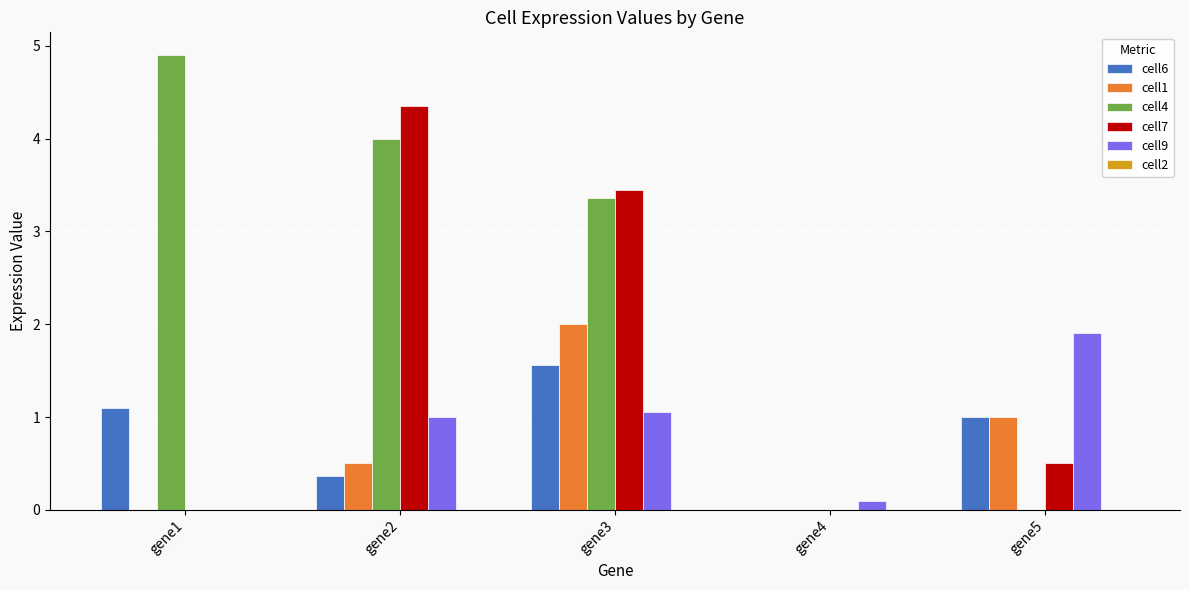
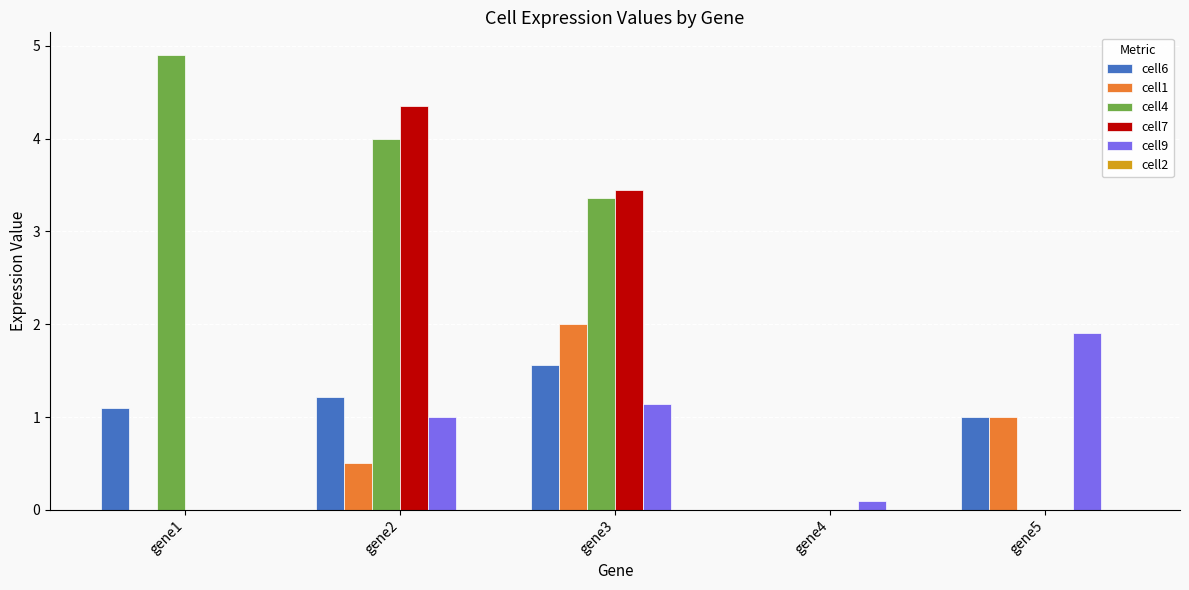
  {
    "cell6": {
      "gene1": 1.1,
-     "gene2": 0.4,
+     "gene2": 1.2,
      "gene3": 1.6,
      "gene4": 0.0,
      "gene5": 1.0
    },
    "cell4": {
      "gene1": 4.9,
      "gene2": 4.0,
      "gene3": 3.4,
      "gene4": 0.0,
      "gene5": 0.0
    },
    "cell7": {
      "gene1": 0.0,
      "gene2": 4.4,
      "gene3": 3.5,
      "gene4": 0.0,
-     "gene5": 0.5
+     "gene5": 0.0
    },
    "cell9": {
      "gene1": 0.0,
      "gene2": 1.0,
-     "gene3": 1.05,
+     "gene3": 1.14,
      "gene4": 0.1,
      "gene5": 1.9
    }
  }
